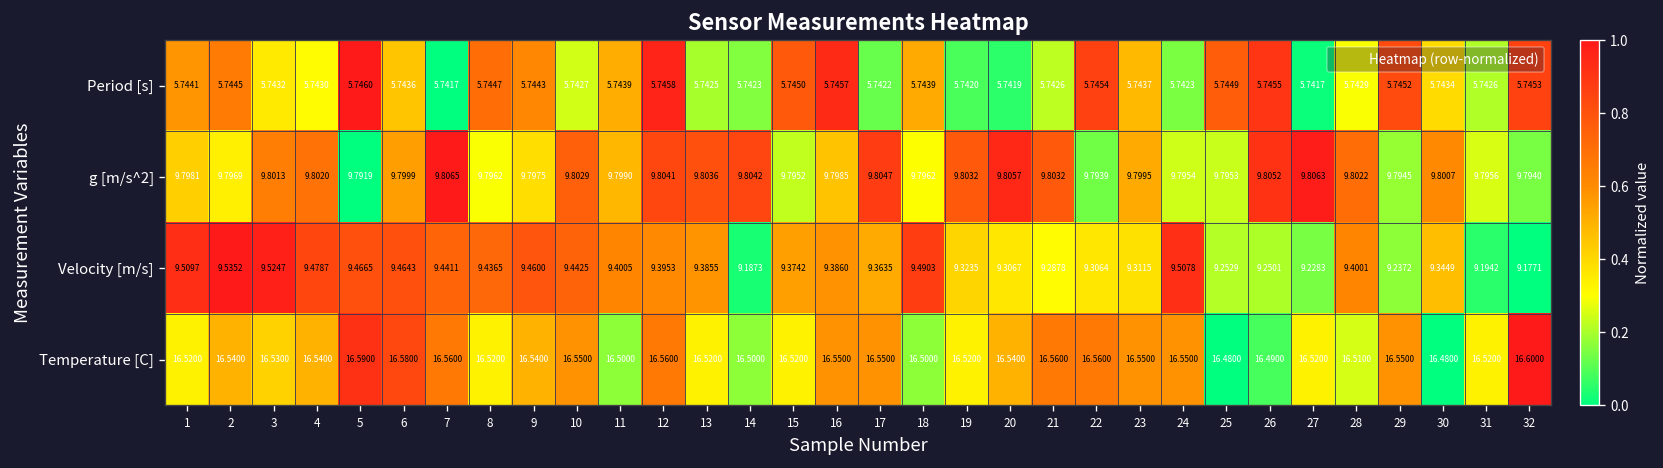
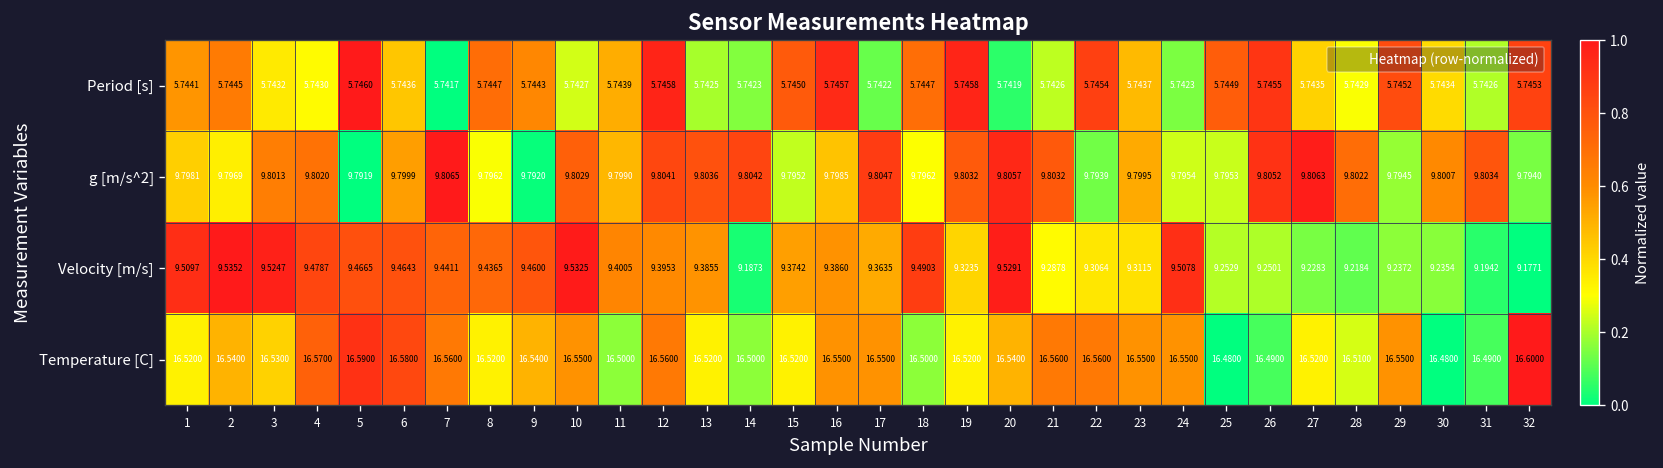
  {
    "Period [s]": {
      "1": 5.7441,
      "2": 5.7445,
      "3": 5.7432,
      "4": 5.7430,
      "5": 5.7460,
      "6": 5.7436,
      "7": 5.7417,
      "8": 5.7447,
      "9": 5.7443,
      "10": 5.7427,
      "11": 5.7439,
      "12": 5.7458,
      "13": 5.7425,
      "14": 5.7423,
      "15": 5.7450,
      "16": 5.7457,
      "17": 5.7422,
-     "18": 5.7439,
-     "19": 5.7420,
+     "18": 5.7447,
+     "19": 5.7458,
      "20": 5.7419,
      "21": 5.7426,
      "22": 5.7454,
      "23": 5.7437,
      "24": 5.7423,
      "25": 5.7449,
      "26": 5.7455,
-     "27": 5.7417,
+     "27": 5.7435,
      "28": 5.7429,
      "29": 5.7452,
      "30": 5.7434,
      "31": 5.7426,
      "32": 5.7453
    },
    "g [m/s^2]": {
      "1": 9.7981,
      "2": 9.7969,
      "3": 9.8013,
      "4": 9.8020,
      "5": 9.7919,
      "6": 9.7999,
      "7": 9.8065,
      "8": 9.7962,
-     "9": 9.7975,
+     "9": 9.7920,
      "10": 9.8029,
      "11": 9.7990,
      "12": 9.8041,
      "13": 9.8036,
      "14": 9.8042,
      "15": 9.7952,
      "16": 9.7985,
      "17": 9.8047,
      "18": 9.7962,
      "19": 9.8032,
      "20": 9.8057,
      "21": 9.8032,
      "22": 9.7939,
      "23": 9.7995,
      "24": 9.7954,
      "25": 9.7953,
      "26": 9.8052,
      "27": 9.8063,
      "28": 9.8022,
      "29": 9.7945,
      "30": 9.8007,
-     "31": 9.7956,
+     "31": 9.8034,
      "32": 9.7940
    },
    "Velocity [m/s]": {
      "1": 9.5097,
      "2": 9.5352,
      "3": 9.5247,
      "4": 9.4787,
      "5": 9.4665,
      "6": 9.4643,
      "7": 9.4411,
      "8": 9.4365,
      "9": 9.4600,
-     "10": 9.4425,
+     "10": 9.5325,
      "11": 9.4005,
      "12": 9.3953,
      "13": 9.3855,
      "14": 9.1873,
      "15": 9.3742,
      "16": 9.3860,
      "17": 9.3635,
      "18": 9.4903,
      "19": 9.3235,
-     "20": 9.3067,
+     "20": 9.5291,
      "21": 9.2878,
      "22": 9.3064,
      "23": 9.3115,
      "24": 9.5078,
      "25": 9.2529,
      "26": 9.2501,
      "27": 9.2283,
-     "28": 9.4001,
+     "28": 9.2184,
      "29": 9.2372,
-     "30": 9.3449,
+     "30": 9.2354,
      "31": 9.1942,
      "32": 9.1771
    },
    "Temperature [C]": {
      "1": 16.5200,
      "2": 16.5400,
      "3": 16.5300,
-     "4": 16.5400,
+     "4": 16.5700,
      "5": 16.5900,
      "6": 16.5800,
      "7": 16.5600,
      "8": 16.5200,
      "9": 16.5400,
      "10": 16.5500,
      "11": 16.5000,
      "12": 16.5600,
      "13": 16.5200,
      "14": 16.5000,
      "15": 16.5200,
      "16": 16.5500,
      "17": 16.5500,
      "18": 16.5000,
      "19": 16.5200,
      "20": 16.5400,
      "21": 16.5600,
      "22": 16.5600,
      "23": 16.5500,
      "24": 16.5500,
      "25": 16.4800,
      "26": 16.4900,
      "27": 16.5200,
      "28": 16.5100,
      "29": 16.5500,
      "30": 16.4800,
-     "31": 16.5200,
+     "31": 16.4900,
      "32": 16.6000
    }
  }
